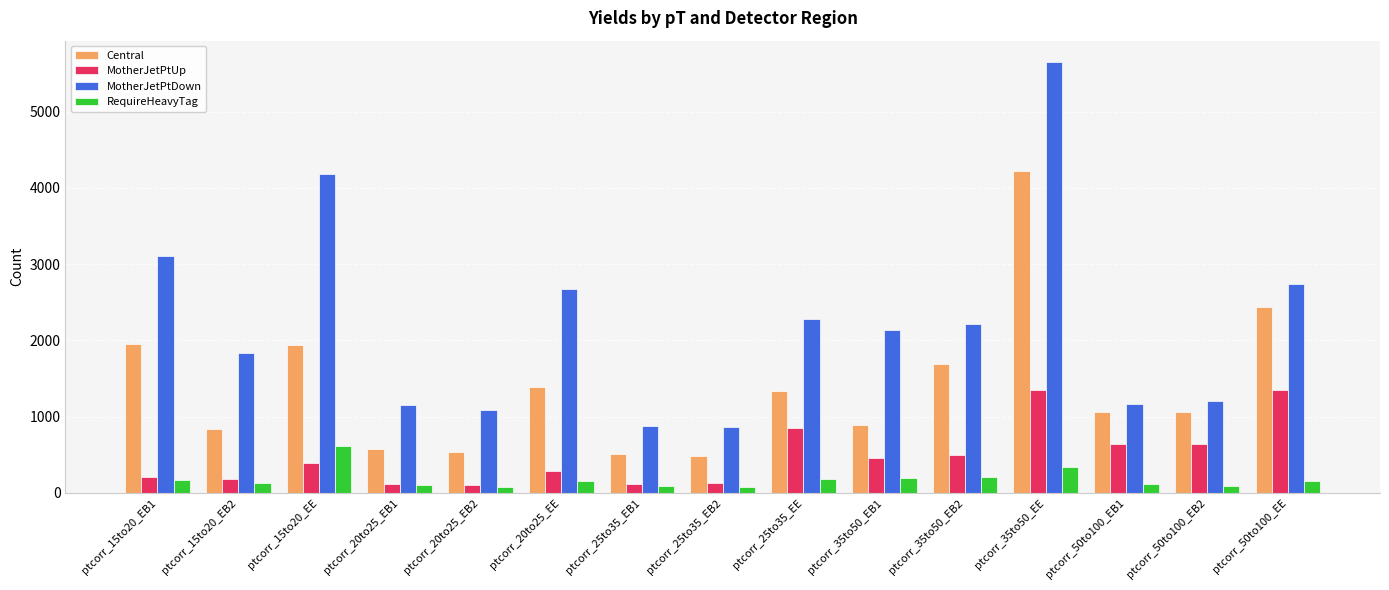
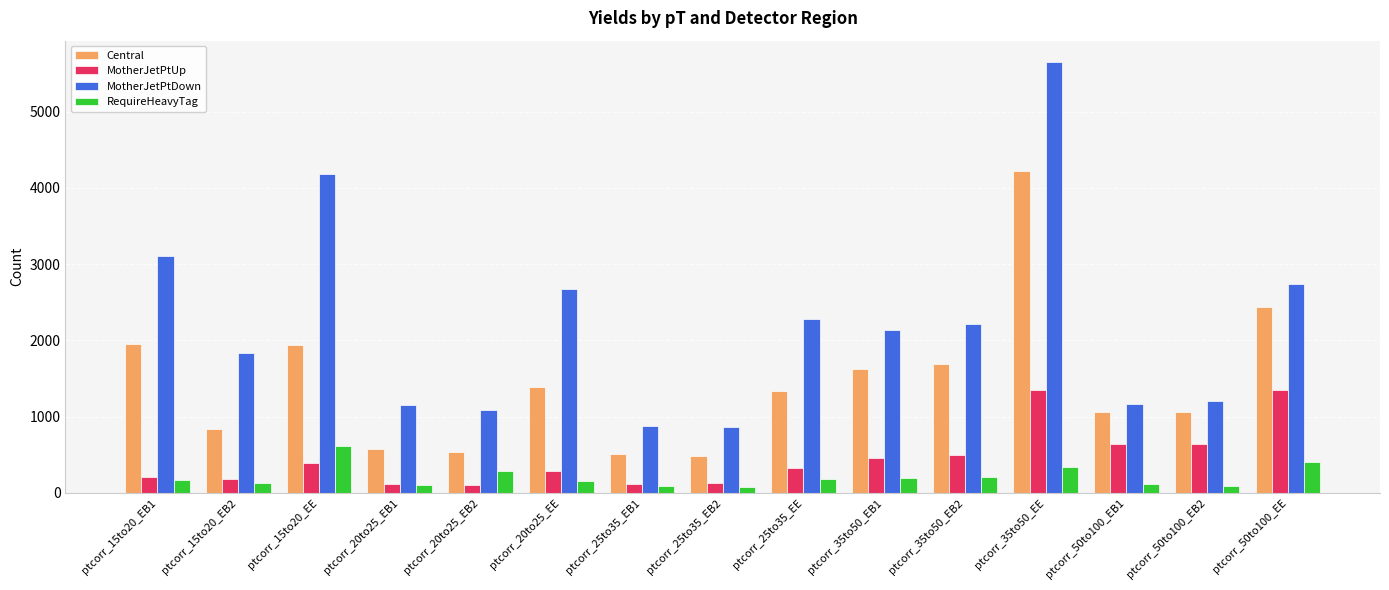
  {
    "Central": {
      "ptcorr_15to20_EB1": 2000,
      "ptcorr_15to20_EB2": 800,
      "ptcorr_15to20_EE": 1900,
      "ptcorr_20to25_EB1": 600,
      "ptcorr_20to25_EB2": 500,
      "ptcorr_20to25_EE": 1400,
      "ptcorr_25to35_EB1": 500,
      "ptcorr_25to35_EB2": 500,
      "ptcorr_25to35_EE": 1300,
-     "ptcorr_35to50_EB1": 900,
+     "ptcorr_35to50_EB1": 1600,
      "ptcorr_35to50_EB2": 1700,
      "ptcorr_35to50_EE": 4200,
      "ptcorr_50to100_EB1": 1100,
      "ptcorr_50to100_EB2": 1100,
      "ptcorr_50to100_EE": 2400
    },
    "MotherJetPtUp": {
      "ptcorr_15to20_EB1": 200,
      "ptcorr_15to20_EB2": 200,
      "ptcorr_15to20_EE": 400,
      "ptcorr_20to25_EB1": 100,
      "ptcorr_20to25_EB2": 100,
      "ptcorr_20to25_EE": 300,
      "ptcorr_25to35_EB1": 100,
      "ptcorr_25to35_EB2": 100,
-     "ptcorr_25to35_EE": 800,
+     "ptcorr_25to35_EE": 300,
      "ptcorr_35to50_EB1": 500,
      "ptcorr_35to50_EB2": 500,
      "ptcorr_35to50_EE": 1400,
      "ptcorr_50to100_EB1": 600,
      "ptcorr_50to100_EB2": 600,
      "ptcorr_50to100_EE": 1400
    },
    "MotherJetPtDown": {
      "ptcorr_15to20_EB1": 3100,
      "ptcorr_15to20_EB2": 1800,
      "ptcorr_15to20_EE": 4200,
      "ptcorr_20to25_EB1": 1200,
      "ptcorr_20to25_EB2": 1100,
      "ptcorr_20to25_EE": 2700,
      "ptcorr_25to35_EB1": 900,
      "ptcorr_25to35_EB2": 900,
      "ptcorr_25to35_EE": 2300,
      "ptcorr_35to50_EB1": 2100,
      "ptcorr_35to50_EB2": 2200,
      "ptcorr_35to50_EE": 5700,
      "ptcorr_50to100_EB1": 1200,
      "ptcorr_50to100_EB2": 1200,
      "ptcorr_50to100_EE": 2700
    },
    "RequireHeavyTag": {
      "ptcorr_15to20_EB1": 200,
      "ptcorr_15to20_EB2": 100,
      "ptcorr_15to20_EE": 600,
      "ptcorr_20to25_EB1": 100,
-     "ptcorr_20to25_EB2": 100,
+     "ptcorr_20to25_EB2": 300,
      "ptcorr_20to25_EE": 200,
      "ptcorr_25to35_EB1": 100,
      "ptcorr_25to35_EB2": 100,
      "ptcorr_25to35_EE": 200,
      "ptcorr_35to50_EB1": 200,
      "ptcorr_35to50_EB2": 200,
      "ptcorr_35to50_EE": 300,
      "ptcorr_50to100_EB1": 100,
      "ptcorr_50to100_EB2": 100,
-     "ptcorr_50to100_EE": 200
+     "ptcorr_50to100_EE": 400
    }
  }
